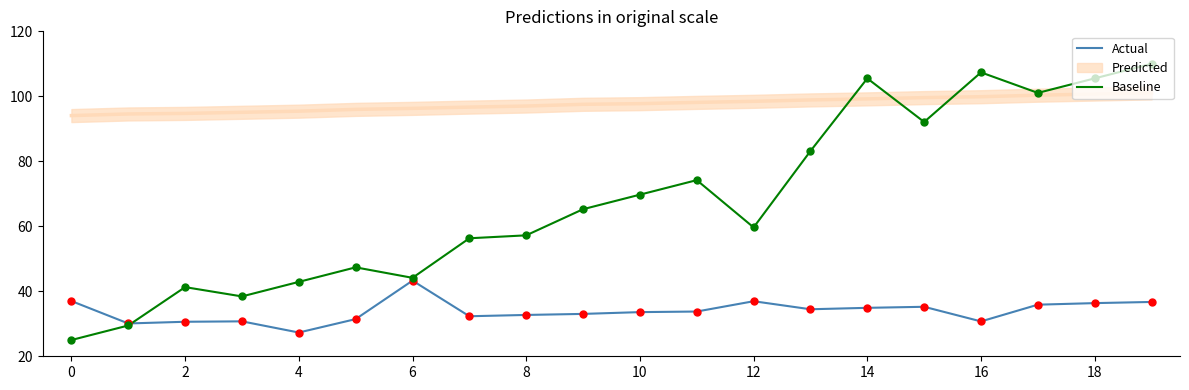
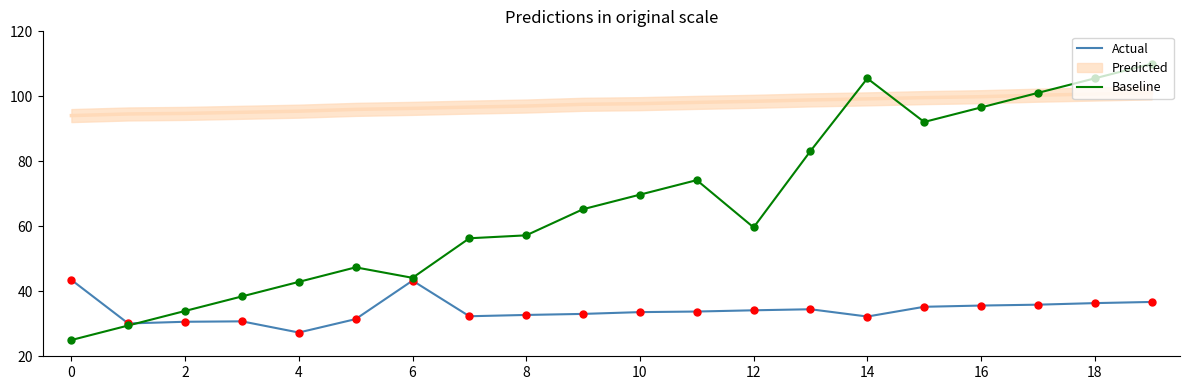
  {
    "Actual": {
-     "0": 37,
+     "0": 44,
      "2": 31,
      "4": 27,
      "6": 43,
      "8": 33,
      "10": 34,
-     "12": 37,
-     "14": 35,
-     "16": 31,
+     "12": 34,
+     "14": 32,
+     "16": 36,
      "18": 36
    },
    "Baseline": {
      "0": 25,
-     "2": 41,
+     "2": 34,
      "4": 43,
      "6": 44,
      "8": 57,
      "10": 70,
      "12": 60,
      "14": 106,
-     "16": 107
+     "16": 97
    }
  }
